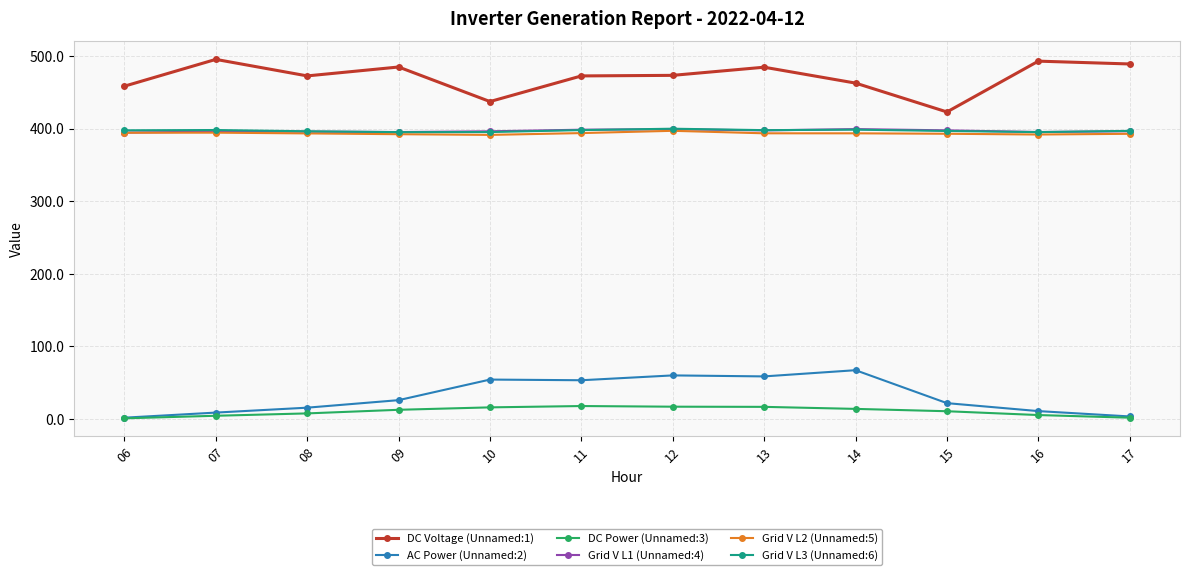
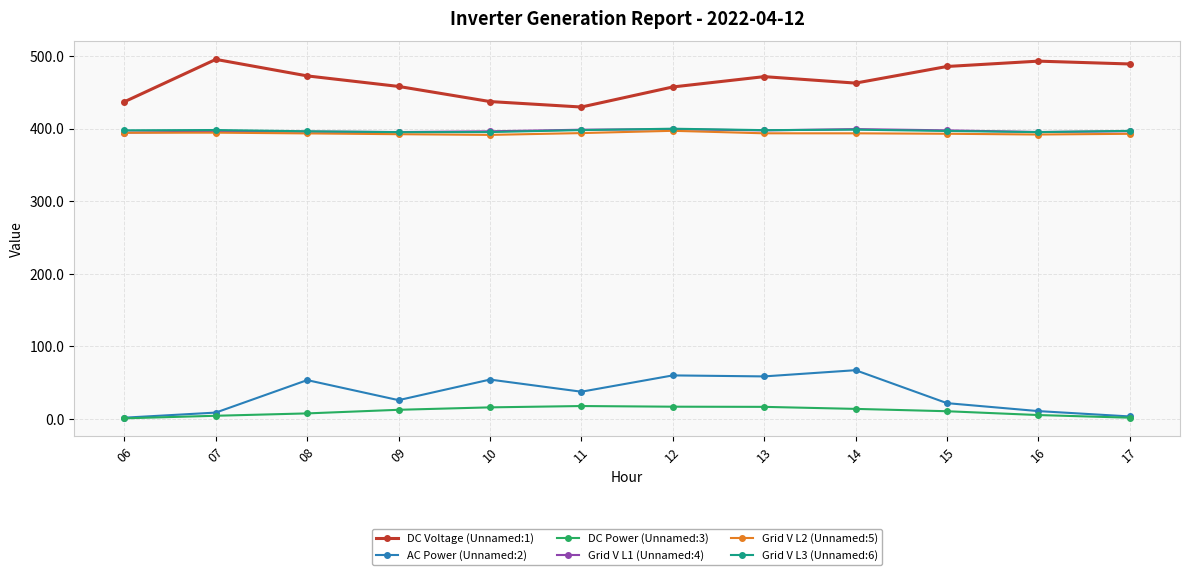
  {
    "DC Voltage (Unnamed:1)": {
-     "06": 460,
+     "06": 440,
      "07": 500,
      "08": 470,
-     "09": 490,
+     "09": 460,
      "10": 440,
-     "11": 470,
-     "12": 470,
-     "13": 480,
+     "11": 430,
+     "12": 460,
+     "13": 470,
      "14": 460,
-     "15": 420,
+     "15": 490,
      "16": 490,
      "17": 490
    },
    "AC Power (Unnamed:2)": {
      "07": 10,
-     "08": 20,
+     "08": 50,
      "09": 30,
      "10": 50,
-     "11": 50,
+     "11": 40,
      "12": 60,
      "13": 60,
      "14": 70,
      "15": 20,
      "16": 10
    },
    "Grid V L2 (Unnamed:5)": {
      "10": 390,
      "11": 390,
      "13": 390,
      "14": 390,
      "15": 390
    }
  }
